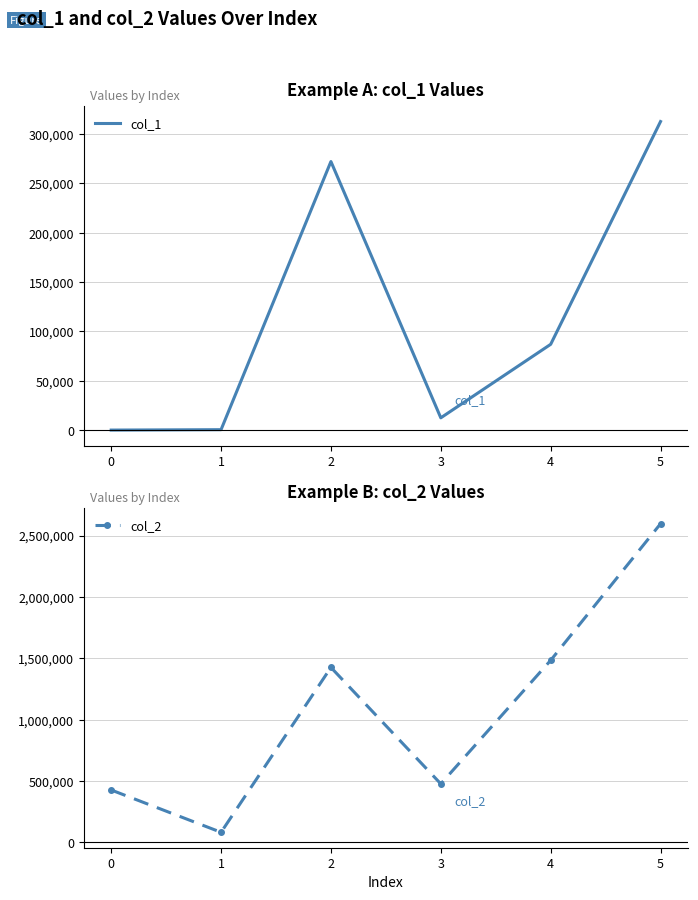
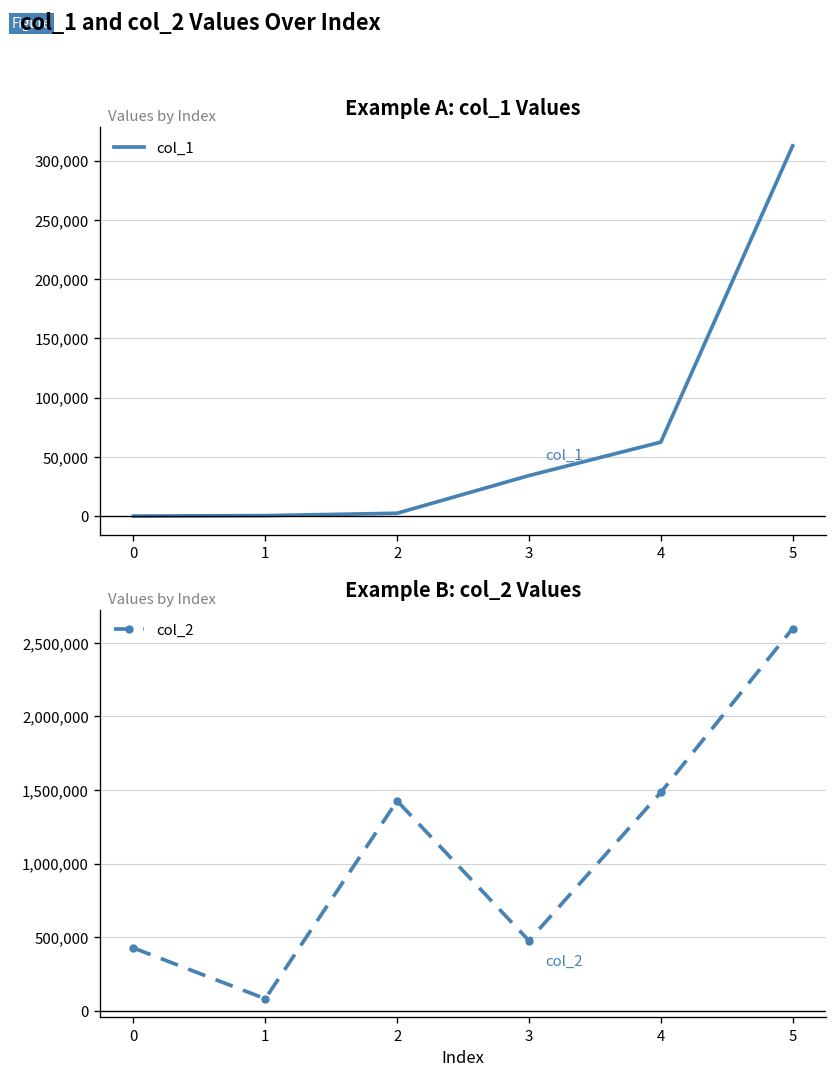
  {
    "Example A: col_1 Values": {
      "0": "0",
      "1": "0",
-     "2": "270,000",
-     "3": "10,000",
-     "4": "90,000",
+     "2": "0",
+     "3": "30,000",
+     "4": "60,000",
      "5": "310,000"
    },
    "Example B: col_2 Values": {
      "0": "430,000",
      "1": "80,000",
      "2": "1,430,000",
      "4": "1,480,000",
      "5": "2,600,000"
    }
  }
